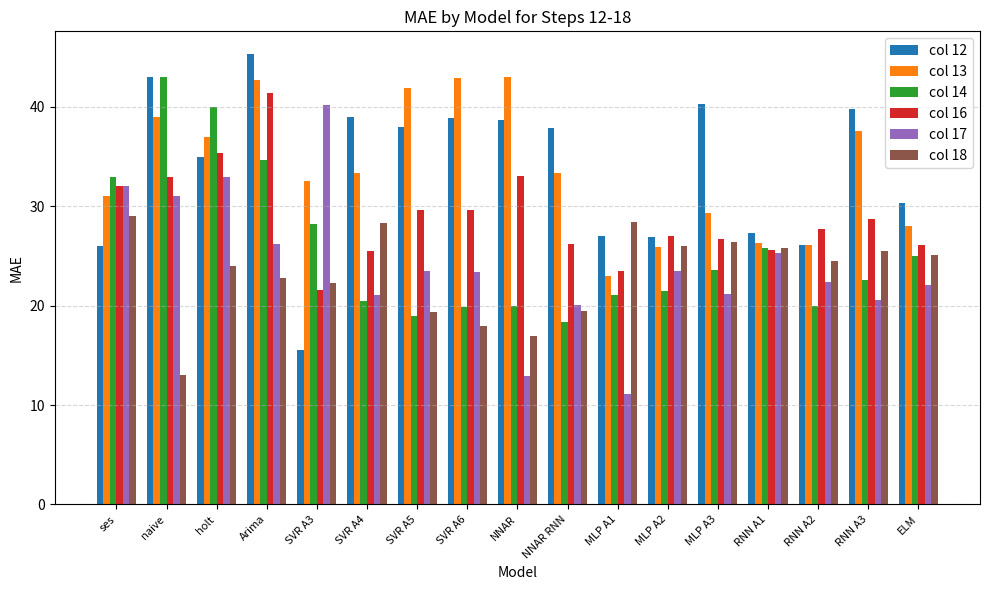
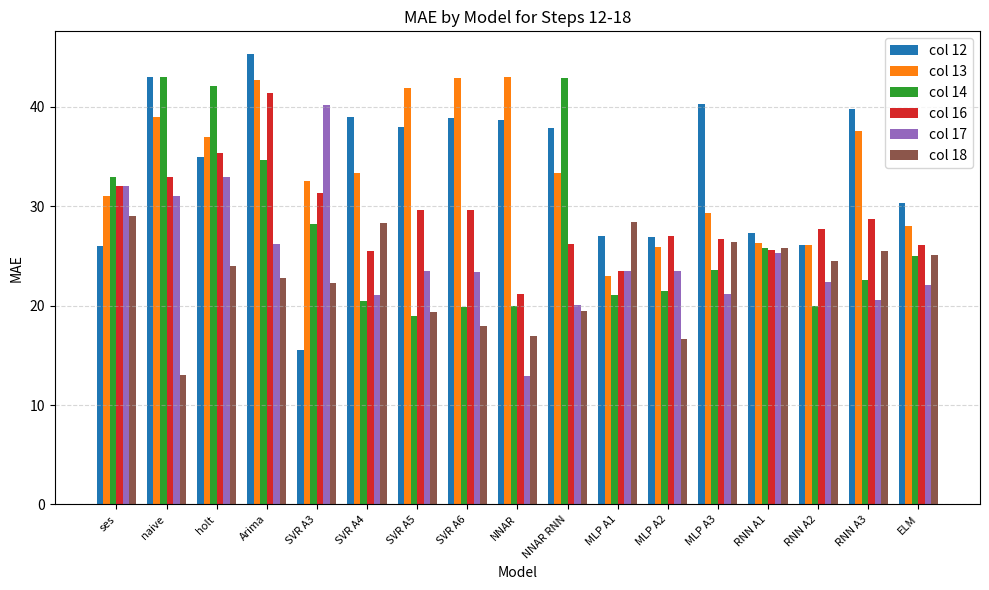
  {
    "col 12": {
      "ses": 26,
      "naive": 43,
      "holt": 35,
      "Arima": 45,
      "SVR A3": 16,
      "SVR A4": 39,
      "SVR A5": 38,
      "SVR A6": 39,
      "NNAR": 39,
      "NNAR RNN": 38,
      "MLP A1": 27,
      "MLP A2": 27,
      "MLP A3": 40,
      "RNN A1": 27,
      "RNN A2": 26,
      "RNN A3": 40,
      "ELM": 30
    },
    "col 13": {
      "ses": 31,
      "naive": 39,
      "holt": 37,
      "Arima": 43,
      "SVR A3": 33,
      "SVR A4": 33,
      "SVR A5": 42,
      "SVR A6": 43,
      "NNAR": 43,
      "NNAR RNN": 33,
      "MLP A1": 23,
      "MLP A2": 26,
      "MLP A3": 29,
      "RNN A1": 26,
      "RNN A2": 26,
      "RNN A3": 38,
      "ELM": 28
    },
    "col 14": {
      "ses": 33,
      "naive": 43,
-     "holt": 40,
+     "holt": 42,
      "Arima": 35,
      "SVR A3": 28,
      "SVR A4": 20,
      "SVR A5": 19,
      "SVR A6": 20,
      "NNAR": 20,
-     "NNAR RNN": 18,
+     "NNAR RNN": 43,
      "MLP A1": 21,
      "MLP A2": 22,
      "MLP A3": 24,
      "RNN A1": 26,
      "RNN A2": 20,
      "RNN A3": 23,
      "ELM": 25
    },
    "col 16": {
      "ses": 32,
      "naive": 33,
      "holt": 35,
      "Arima": 41,
-     "SVR A3": 22,
+     "SVR A3": 31,
      "SVR A4": 25,
      "SVR A5": 30,
      "SVR A6": 30,
-     "NNAR": 33,
+     "NNAR": 21,
      "NNAR RNN": 26,
      "MLP A1": 24,
      "MLP A2": 27,
      "MLP A3": 27,
      "RNN A1": 26,
      "RNN A2": 28,
      "RNN A3": 29,
      "ELM": 26
    },
    "col 17": {
      "ses": 32,
      "naive": 31,
      "holt": 33,
      "Arima": 26,
      "SVR A3": 40,
      "SVR A4": 21,
      "SVR A5": 24,
      "SVR A6": 23,
      "NNAR": 13,
      "NNAR RNN": 20,
-     "MLP A1": 11,
+     "MLP A1": 23,
      "MLP A2": 24,
      "MLP A3": 21,
      "RNN A1": 25,
      "RNN A2": 22,
      "RNN A3": 21,
      "ELM": 22
    },
    "col 18": {
      "ses": 29,
      "naive": 13,
      "holt": 24,
      "Arima": 23,
      "SVR A3": 22,
      "SVR A4": 28,
      "SVR A5": 19,
      "SVR A6": 18,
      "NNAR": 17,
      "NNAR RNN": 19,
      "MLP A1": 28,
-     "MLP A2": 26,
+     "MLP A2": 17,
      "MLP A3": 26,
      "RNN A1": 26,
      "RNN A2": 24,
      "RNN A3": 25,
      "ELM": 25
    }
  }
